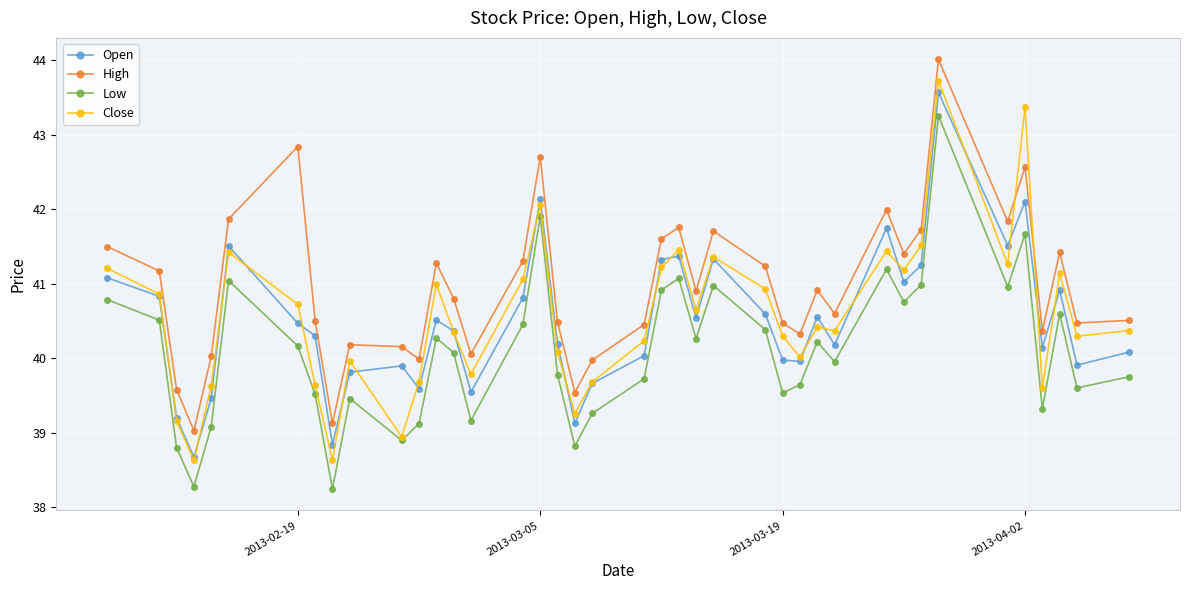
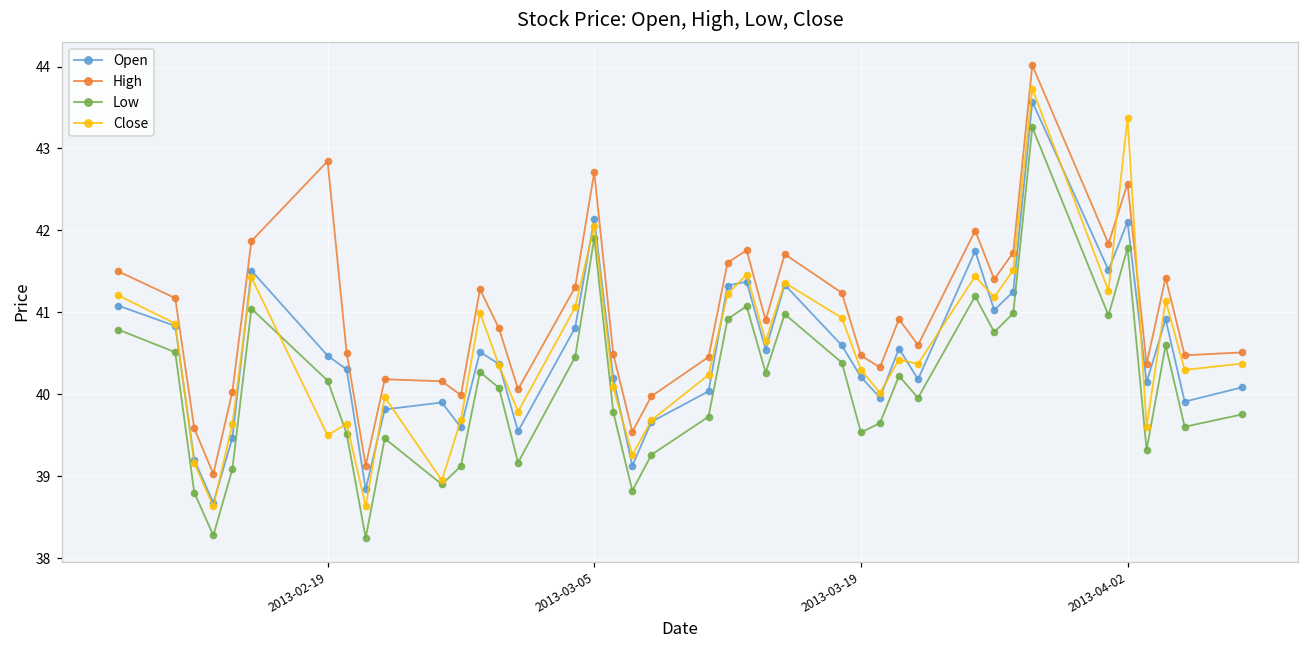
  {
    "Open": {
      "2013-02-19": 40.5,
      "2013-03-05": 42.1,
-     "2013-03-19": 40.0,
+     "2013-03-19": 40.2,
      "2013-04-02": 42.1
    },
    "High": {
      "2013-02-19": 42.8,
      "2013-03-05": 42.7,
      "2013-03-19": 40.5,
      "2013-04-02": 42.6
    },
    "Low": {
      "2013-02-19": 40.2,
      "2013-03-05": 41.9,
      "2013-03-19": 39.5,
-     "2013-04-02": 41.7
+     "2013-04-02": 41.8
    },
    "Close": {
-     "2013-02-19": 40.7,
+     "2013-02-19": 39.5,
      "2013-03-05": 42.1,
      "2013-03-19": 40.3,
      "2013-04-02": 43.4
    }
  }
